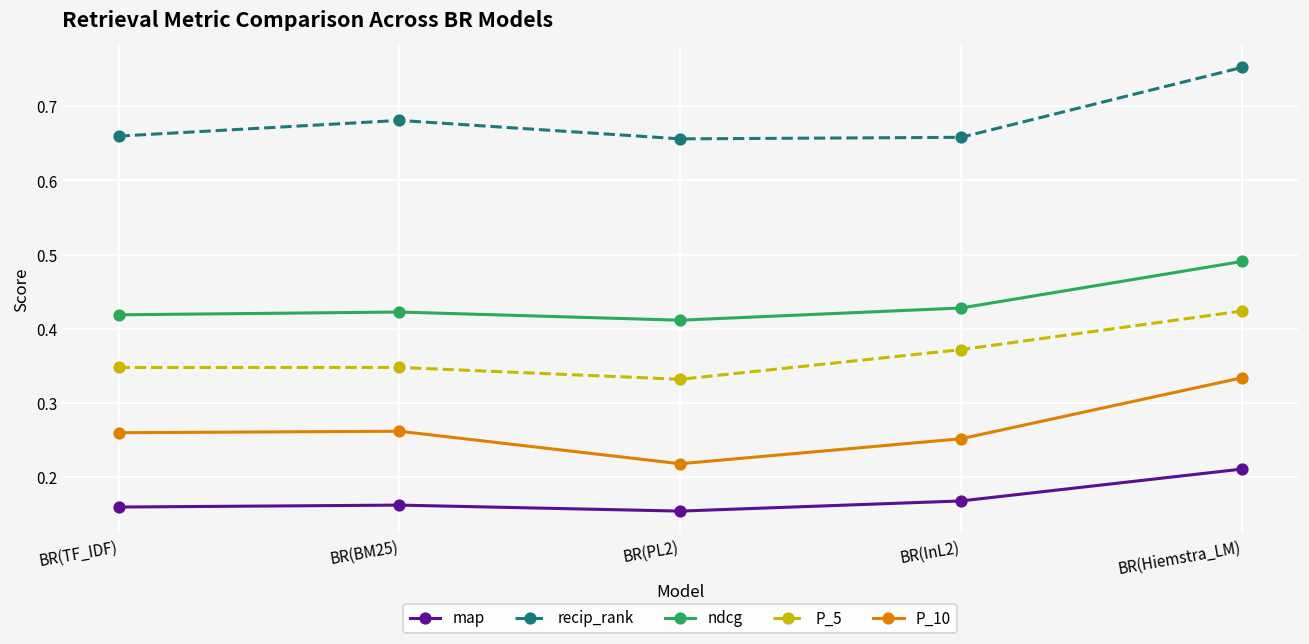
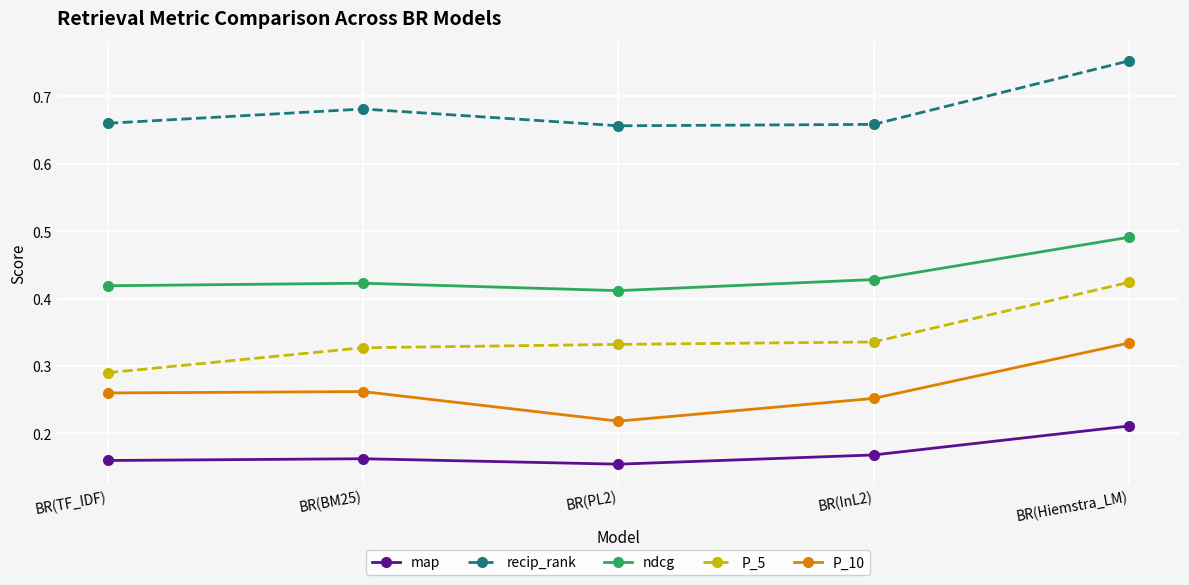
  {
    "map": {
      "BR(TF_IDF)": 0.16,
      "BR(BM25)": 0.16,
      "BR(PL2)": 0.15,
      "BR(InL2)": 0.17,
      "BR(Hiemstra_LM)": 0.21
    },
    "P_5": {
-     "BR(TF_IDF)": 0.35,
-     "BR(BM25)": 0.35,
+     "BR(TF_IDF)": 0.29,
+     "BR(BM25)": 0.33,
      "BR(PL2)": 0.33,
-     "BR(InL2)": 0.37,
+     "BR(InL2)": 0.34,
      "BR(Hiemstra_LM)": 0.42
    },
    "P_10": {
      "BR(TF_IDF)": 0.26,
      "BR(BM25)": 0.26,
      "BR(PL2)": 0.22,
      "BR(InL2)": 0.25,
      "BR(Hiemstra_LM)": 0.33
    }
  }
